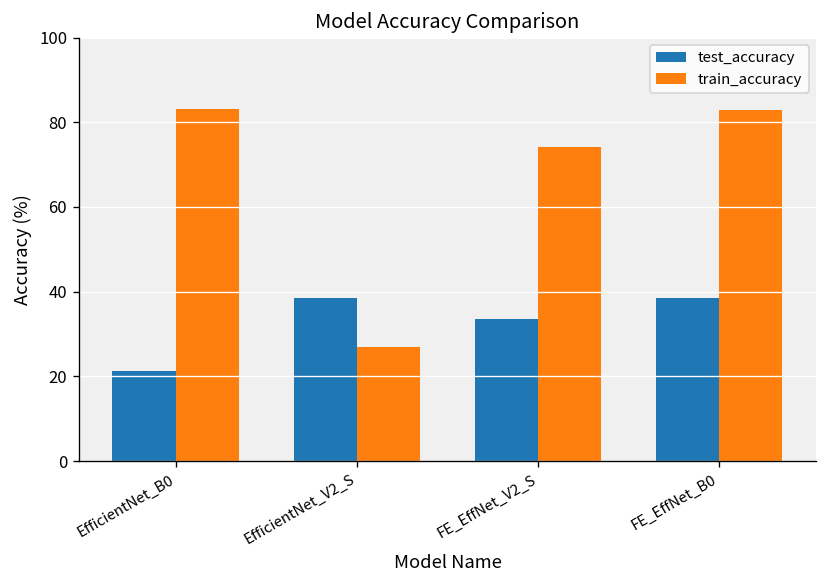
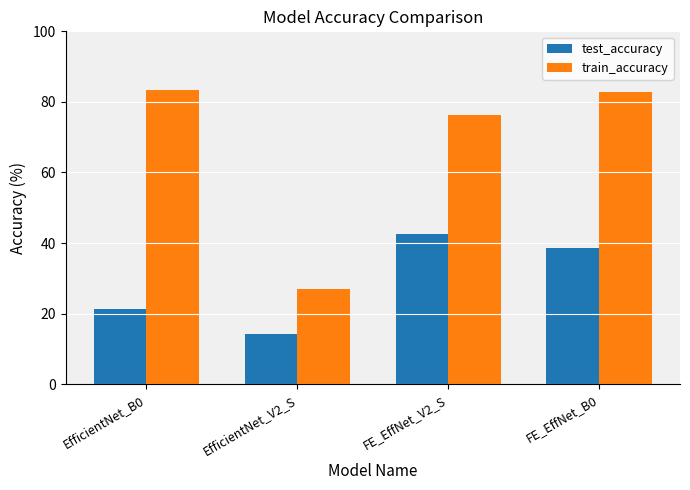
  {
    "test_accuracy": {
      "EfficientNet_B0": 21,
-     "EfficientNet_V2_S": 39,
-     "FE_EffNet_V2_S": 34,
+     "EfficientNet_V2_S": 14,
+     "FE_EffNet_V2_S": 43,
      "FE_EffNet_B0": 39
    },
    "train_accuracy": {
      "EfficientNet_B0": 83,
      "EfficientNet_V2_S": 27,
-     "FE_EffNet_V2_S": 74,
+     "FE_EffNet_V2_S": 76,
      "FE_EffNet_B0": 83
    }
  }
